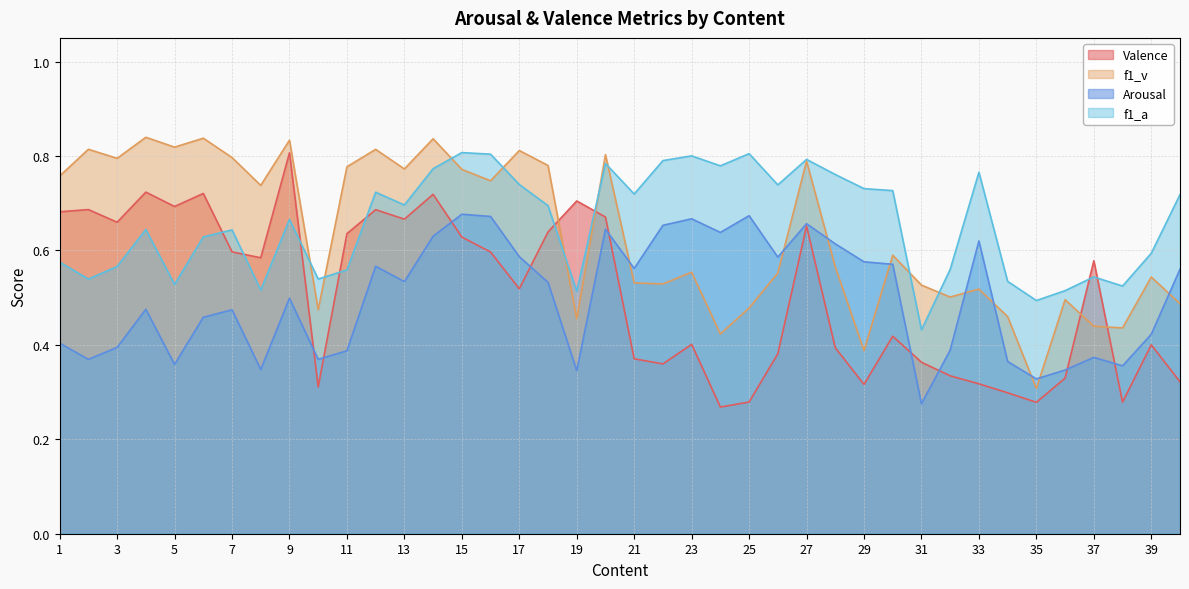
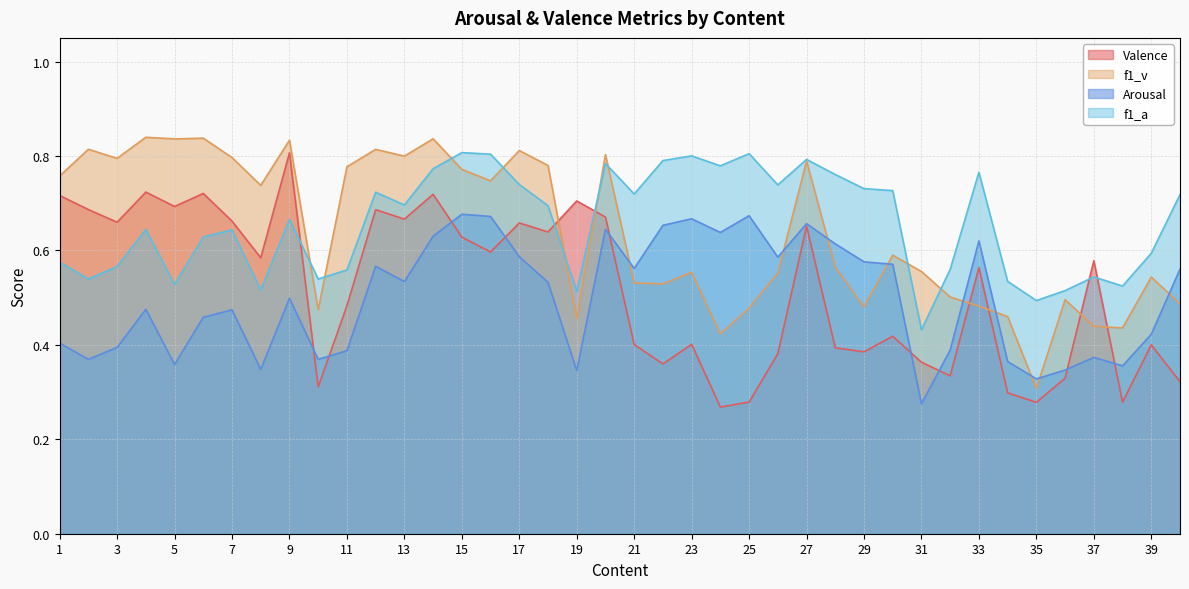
  {
    "Valence": {
-     "1": 0.68,
+     "1": 0.72,
      "3": 0.66,
      "5": 0.69,
-     "7": 0.60,
+     "7": 0.66,
      "9": 0.81,
-     "11": 0.64,
+     "11": 0.48,
      "13": 0.67,
      "15": 0.63,
-     "17": 0.52,
+     "17": 0.66,
      "19": 0.70,
-     "21": 0.37,
+     "21": 0.40,
      "23": 0.40,
      "25": 0.28,
-     "29": 0.32,
+     "29": 0.39,
      "31": 0.36,
-     "33": 0.32,
+     "33": 0.56,
      "35": 0.28,
      "37": 0.58,
      "39": 0.40
    },
    "f1_v": {
      "1": 0.76,
      "3": 0.79,
-     "5": 0.82,
+     "5": 0.84,
      "7": 0.80,
      "9": 0.83,
      "11": 0.78,
-     "13": 0.77,
+     "13": 0.80,
      "15": 0.77,
      "17": 0.81,
      "19": 0.46,
      "21": 0.53,
      "23": 0.55,
      "25": 0.48,
-     "29": 0.39,
-     "31": 0.53,
-     "33": 0.52,
+     "29": 0.48,
+     "31": 0.56,
+     "33": 0.48,
      "35": 0.31,
      "37": 0.44,
      "39": 0.54
    }
  }
